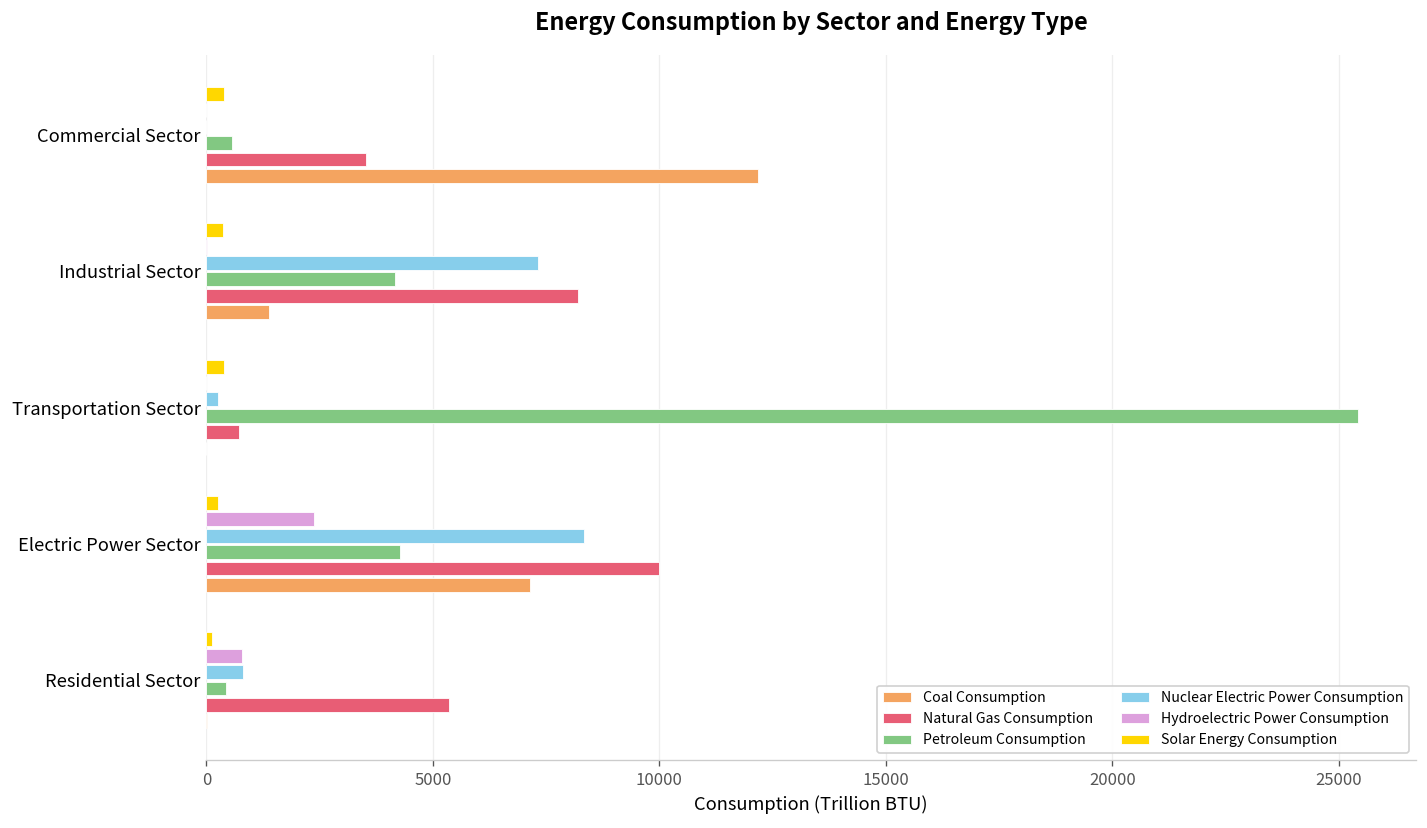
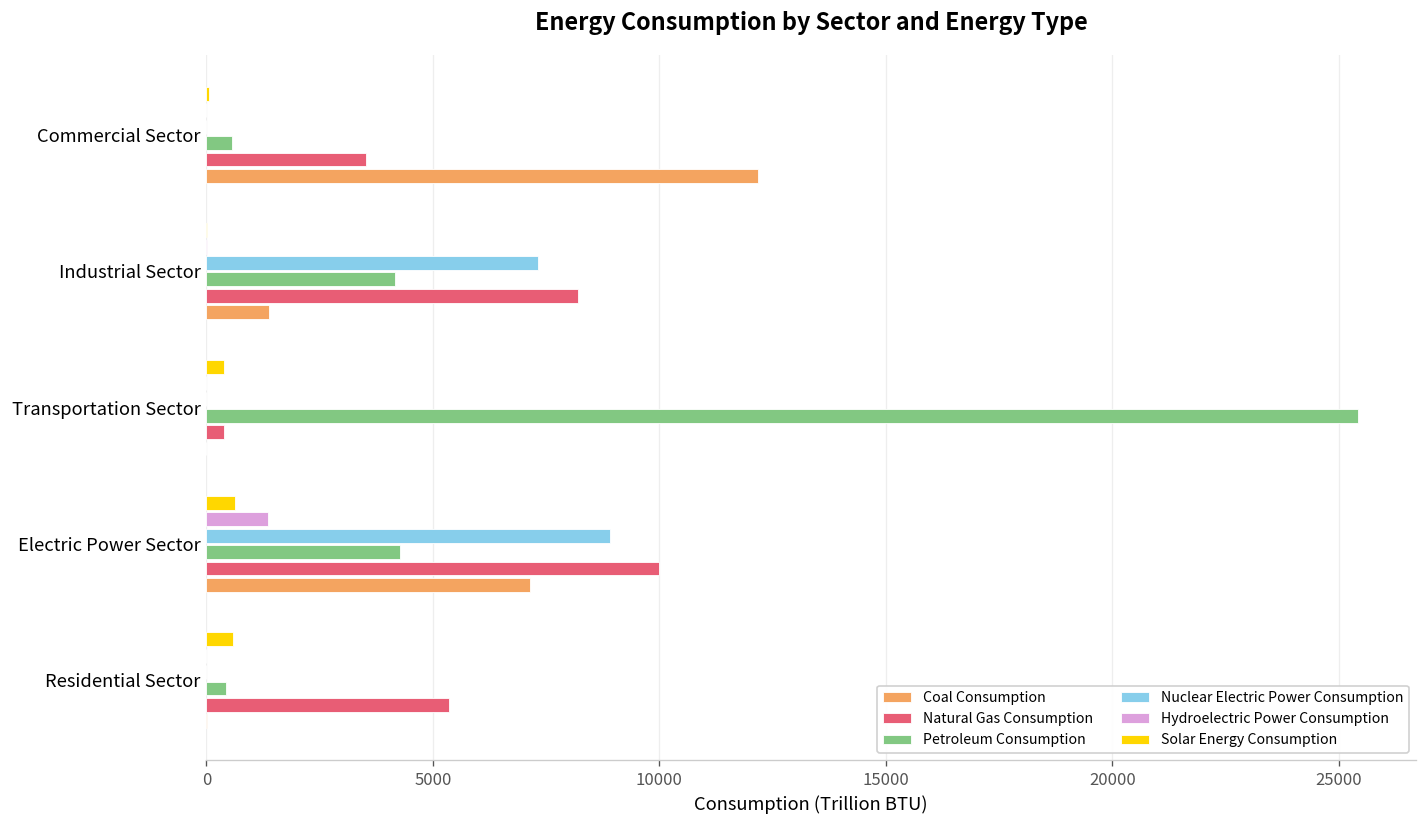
  {
    "Coal Consumption": {
      "Commercial Sector": 12200,
      "Industrial Sector": 1400,
      "Transportation Sector": 0,
      "Electric Power Sector": 7100
    },
    "Natural Gas Consumption": {
      "Commercial Sector": 3500,
      "Industrial Sector": 8200,
-     "Transportation Sector": 700,
+     "Transportation Sector": 400,
      "Electric Power Sector": 10000,
      "Residential Sector": 5400
    },
    "Petroleum Consumption": {
      "Commercial Sector": 600,
      "Industrial Sector": 4200,
      "Transportation Sector": 25400,
      "Electric Power Sector": 4300,
      "Residential Sector": 400
    },
    "Nuclear Electric Power Consumption": {
      "Commercial Sector": 0,
      "Industrial Sector": 7300,
-     "Transportation Sector": 300,
-     "Electric Power Sector": 8300,
-     "Residential Sector": 800
+     "Transportation Sector": 0,
+     "Electric Power Sector": 8900,
+     "Residential Sector": 0
    },
    "Hydroelectric Power Consumption": {
      "Transportation Sector": 0,
-     "Electric Power Sector": 2400,
-     "Residential Sector": 800
+     "Electric Power Sector": 1400,
+     "Residential Sector": 0
    },
    "Solar Energy Consumption": {
-     "Commercial Sector": 400,
-     "Industrial Sector": 400,
+     "Commercial Sector": 100,
+     "Industrial Sector": 0,
      "Transportation Sector": 400,
-     "Electric Power Sector": 200,
-     "Residential Sector": 100
+     "Electric Power Sector": 600,
+     "Residential Sector": 600
    }
  }
